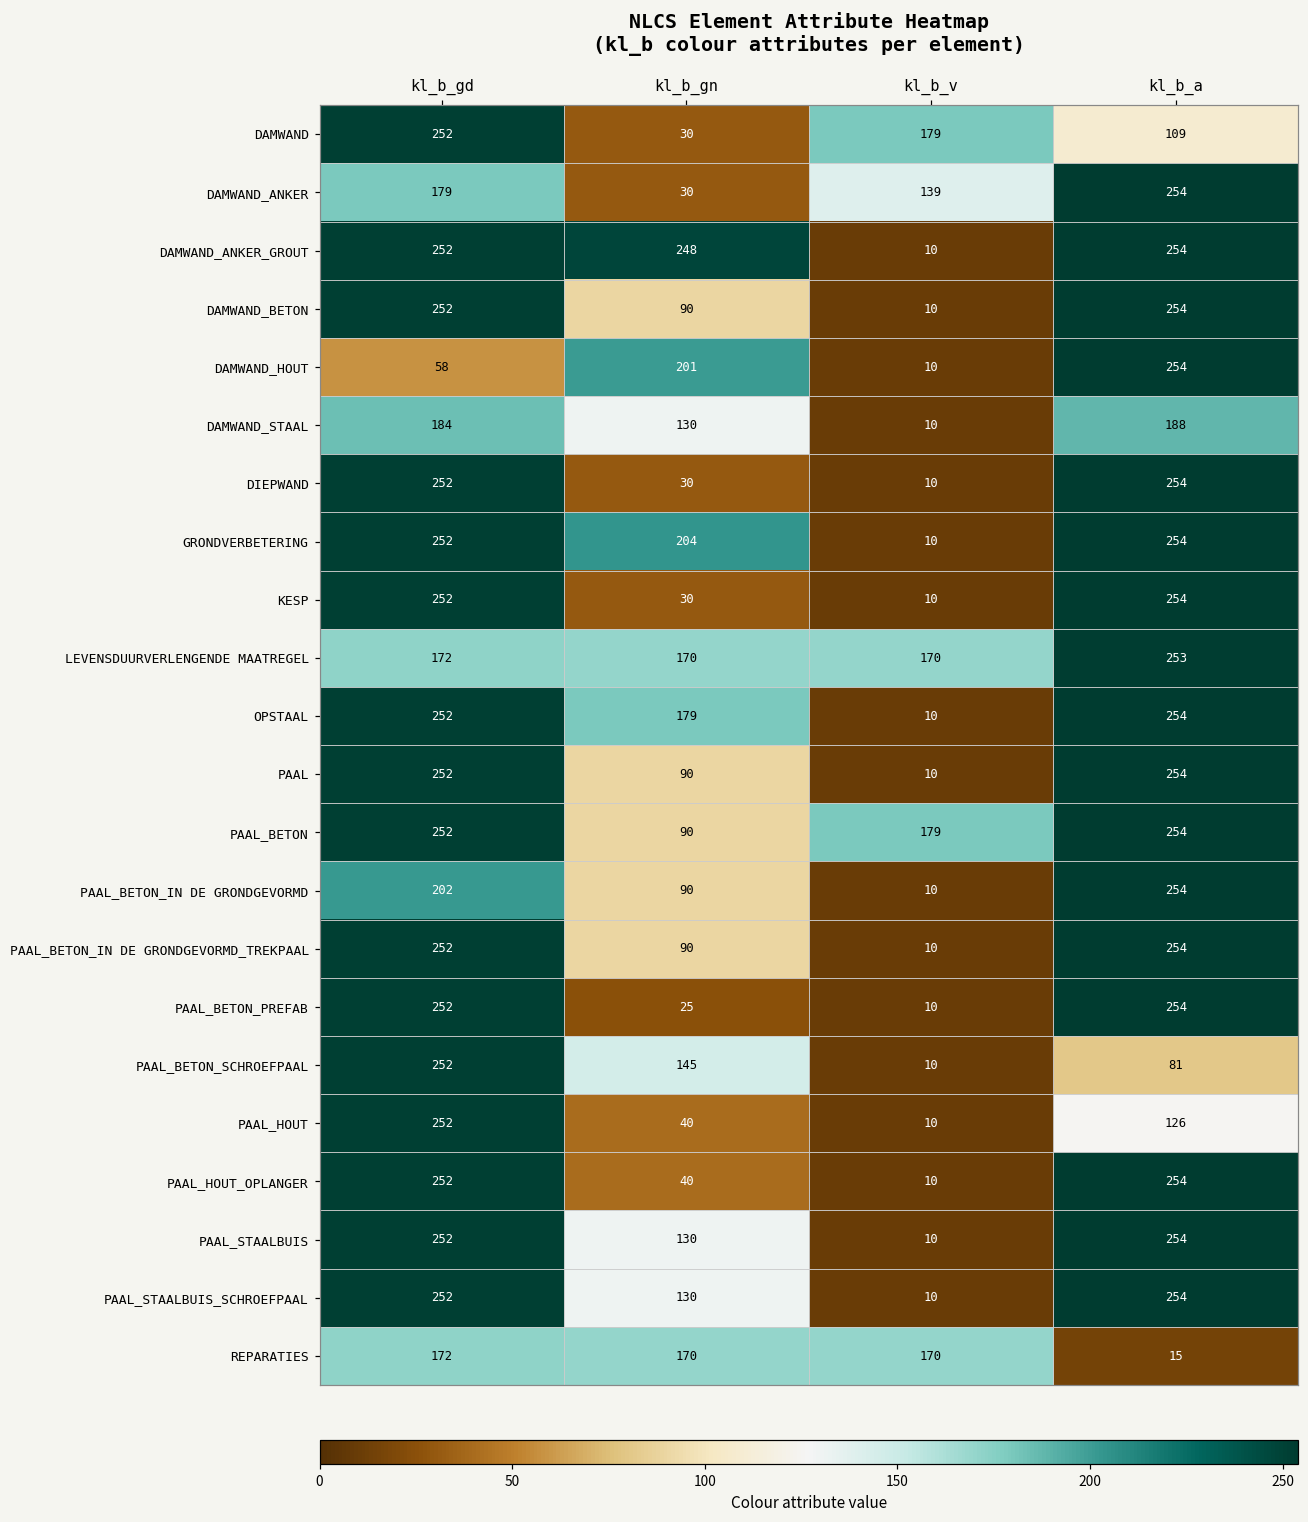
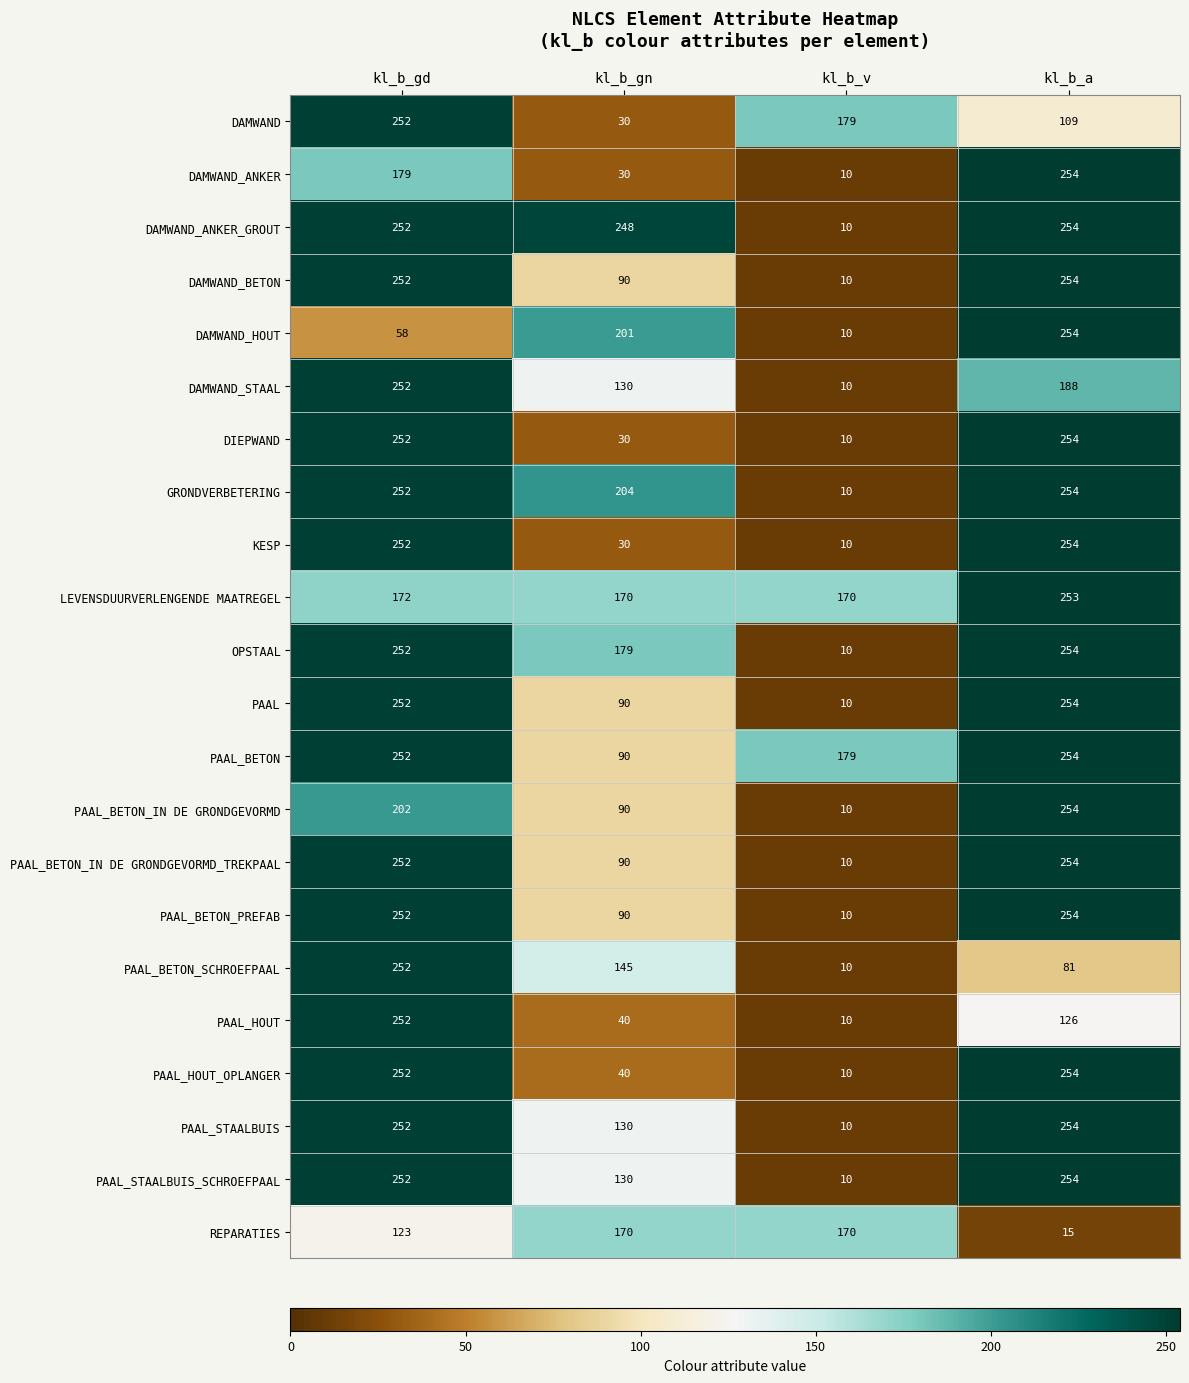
  {
    "DAMWAND": {
      "kl_b_gd": 252,
      "kl_b_gn": 30,
      "kl_b_v": 179,
      "kl_b_a": 109
    },
    "DAMWAND_ANKER": {
      "kl_b_gd": 179,
      "kl_b_gn": 30,
-     "kl_b_v": 139,
+     "kl_b_v": 10,
      "kl_b_a": 254
    },
    "DAMWAND_ANKER_GROUT": {
      "kl_b_gd": 252,
      "kl_b_gn": 248,
      "kl_b_v": 10,
      "kl_b_a": 254
    },
    "DAMWAND_BETON": {
      "kl_b_gd": 252,
      "kl_b_gn": 90,
      "kl_b_v": 10,
      "kl_b_a": 254
    },
    "DAMWAND_HOUT": {
      "kl_b_gd": 58,
      "kl_b_gn": 201,
      "kl_b_v": 10,
      "kl_b_a": 254
    },
    "DAMWAND_STAAL": {
-     "kl_b_gd": 184,
+     "kl_b_gd": 252,
      "kl_b_gn": 130,
      "kl_b_v": 10,
      "kl_b_a": 188
    },
    "DIEPWAND": {
      "kl_b_gd": 252,
      "kl_b_gn": 30,
      "kl_b_v": 10,
      "kl_b_a": 254
    },
    "GRONDVERBETERING": {
      "kl_b_gd": 252,
      "kl_b_gn": 204,
      "kl_b_v": 10,
      "kl_b_a": 254
    },
    "KESP": {
      "kl_b_gd": 252,
      "kl_b_gn": 30,
      "kl_b_v": 10,
      "kl_b_a": 254
    },
    "LEVENSDUURVERLENGENDE MAATREGEL": {
      "kl_b_gd": 172,
      "kl_b_gn": 170,
      "kl_b_v": 170,
      "kl_b_a": 253
    },
    "OPSTAAL": {
      "kl_b_gd": 252,
      "kl_b_gn": 179,
      "kl_b_v": 10,
      "kl_b_a": 254
    },
    "PAAL": {
      "kl_b_gd": 252,
      "kl_b_gn": 90,
      "kl_b_v": 10,
      "kl_b_a": 254
    },
    "PAAL_BETON": {
      "kl_b_gd": 252,
      "kl_b_gn": 90,
      "kl_b_v": 179,
      "kl_b_a": 254
    },
    "PAAL_BETON_IN DE GRONDGEVORMD": {
      "kl_b_gd": 202,
      "kl_b_gn": 90,
      "kl_b_v": 10,
      "kl_b_a": 254
    },
    "PAAL_BETON_IN DE GRONDGEVORMD_TREKPAAL": {
      "kl_b_gd": 252,
      "kl_b_gn": 90,
      "kl_b_v": 10,
      "kl_b_a": 254
    },
    "PAAL_BETON_PREFAB": {
      "kl_b_gd": 252,
-     "kl_b_gn": 25,
+     "kl_b_gn": 90,
      "kl_b_v": 10,
      "kl_b_a": 254
    },
    "PAAL_BETON_SCHROEFPAAL": {
      "kl_b_gd": 252,
      "kl_b_gn": 145,
      "kl_b_v": 10,
      "kl_b_a": 81
    },
    "PAAL_HOUT": {
      "kl_b_gd": 252,
      "kl_b_gn": 40,
      "kl_b_v": 10,
      "kl_b_a": 126
    },
    "PAAL_HOUT_OPLANGER": {
      "kl_b_gd": 252,
      "kl_b_gn": 40,
      "kl_b_v": 10,
      "kl_b_a": 254
    },
    "PAAL_STAALBUIS": {
      "kl_b_gd": 252,
      "kl_b_gn": 130,
      "kl_b_v": 10,
      "kl_b_a": 254
    },
    "PAAL_STAALBUIS_SCHROEFPAAL": {
      "kl_b_gd": 252,
      "kl_b_gn": 130,
      "kl_b_v": 10,
      "kl_b_a": 254
    },
    "REPARATIES": {
-     "kl_b_gd": 172,
+     "kl_b_gd": 123,
      "kl_b_gn": 170,
      "kl_b_v": 170,
      "kl_b_a": 15
    }
  }
